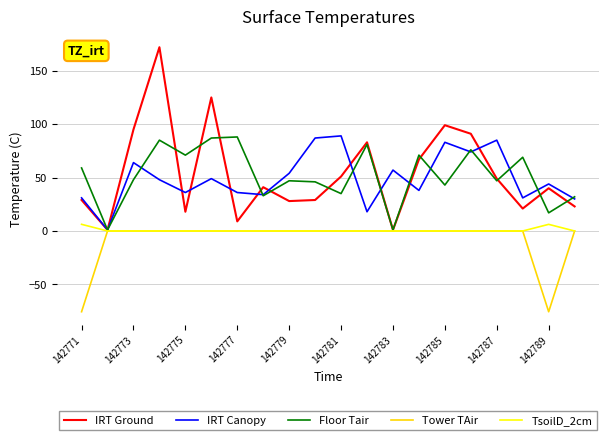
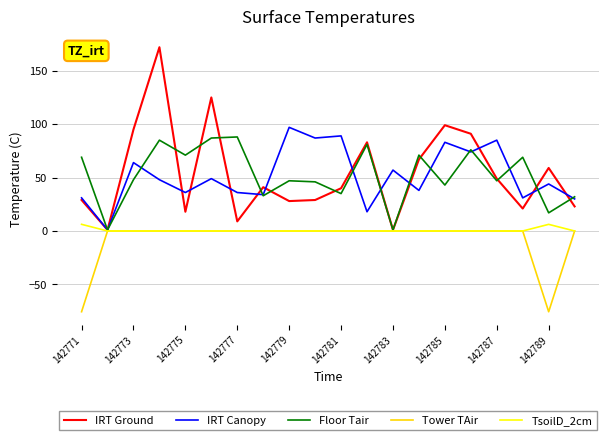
  {
    "IRT Ground": {
      "142773": 95,
      "142775": 18,
      "142777": 9,
      "142779": 28,
-     "142781": 51,
+     "142781": 40,
      "142785": 99,
-     "142789": 40
+     "142789": 59
    },
    "IRT Canopy": {
      "142773": 64,
      "142775": 36,
      "142777": 36,
-     "142779": 54,
+     "142779": 97,
      "142781": 89,
      "142783": 57,
      "142785": 83,
      "142787": 85,
      "142789": 44
    },
    "Floor Tair": {
-     "142771": 59,
+     "142771": 69,
      "142773": 48,
      "142775": 71,
      "142777": 88,
      "142779": 47,
      "142781": 35,
      "142785": 43,
      "142789": 17
    }
  }
